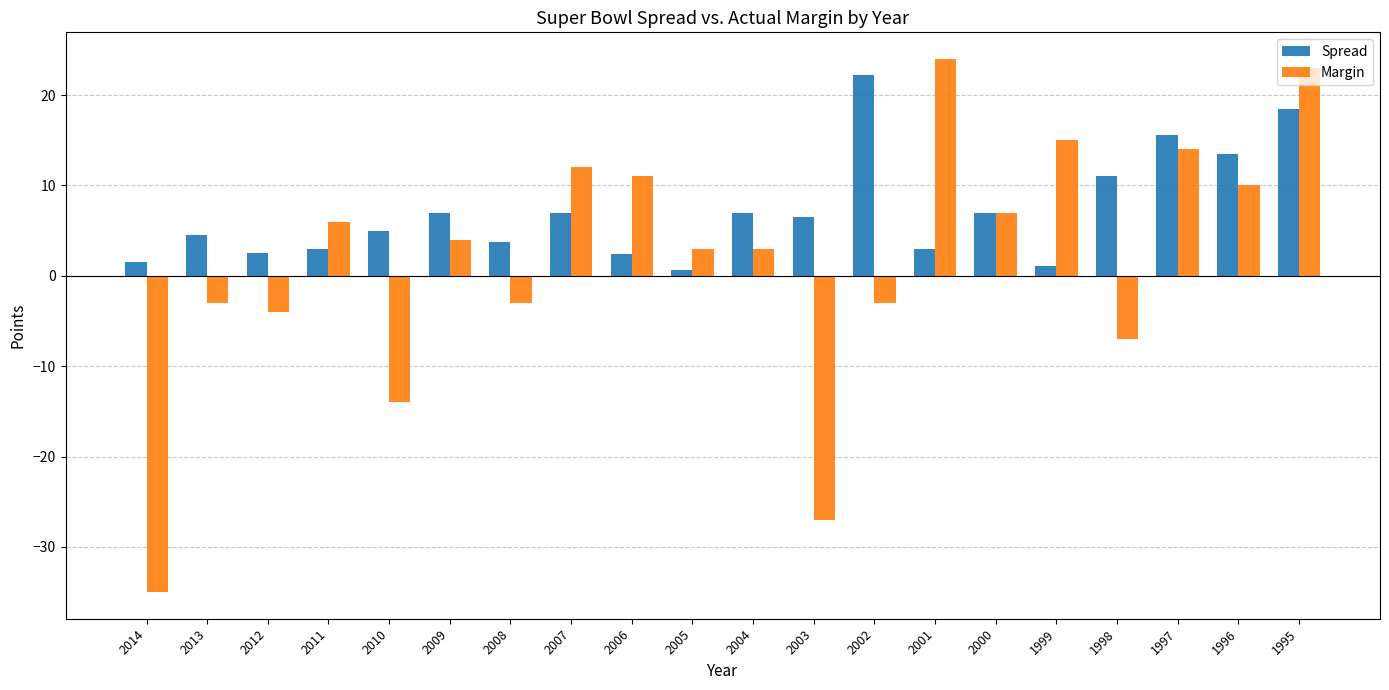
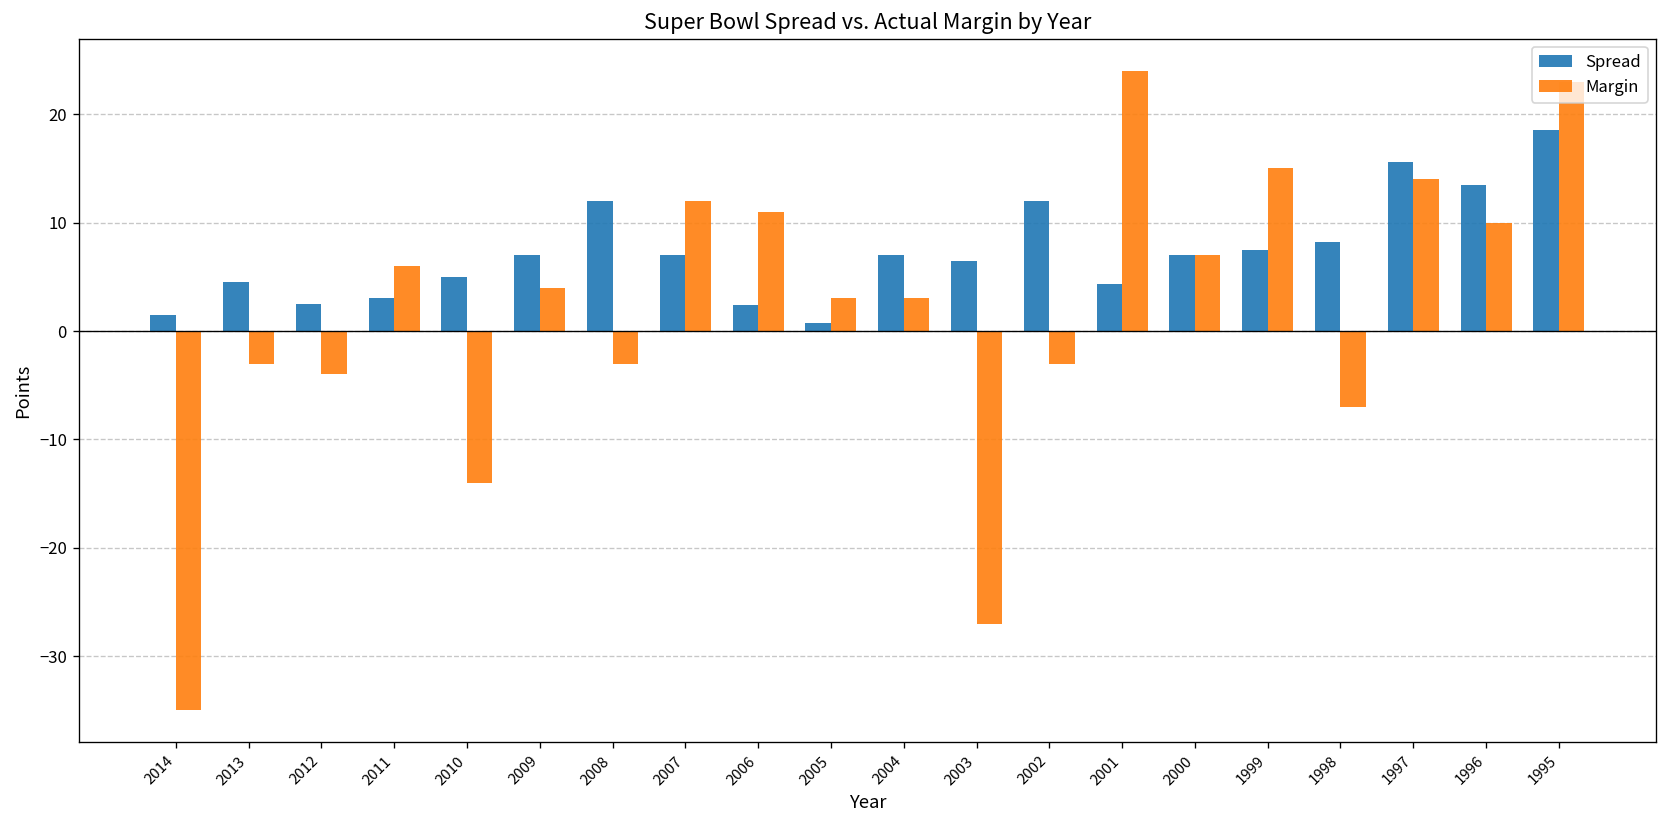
  {
    "Spread": {
      "2014": 2,
      "2013": 5,
      "2012": 3,
      "2011": 3,
      "2010": 5,
      "2009": 7,
-     "2008": 4,
+     "2008": 12,
      "2007": 7,
      "2006": 2,
      "2005": 1,
      "2004": 7,
      "2003": 7,
-     "2002": 22,
-     "2001": 3,
+     "2002": 12,
+     "2001": 4,
      "2000": 7,
-     "1999": 1,
-     "1998": 11,
+     "1999": 8,
+     "1998": 8,
      "1997": 16,
      "1996": 14,
      "1995": 19
    },
    "Margin": {
      "2014": -35,
      "2013": -3,
      "2012": -4,
      "2011": 6,
      "2010": -14,
      "2009": 4,
      "2008": -3,
      "2007": 12,
      "2006": 11,
      "2005": 3,
      "2004": 3,
      "2003": -27,
      "2002": -3,
      "2001": 24,
      "2000": 7,
      "1999": 15,
      "1998": -7,
      "1997": 14,
      "1996": 10
    }
  }
